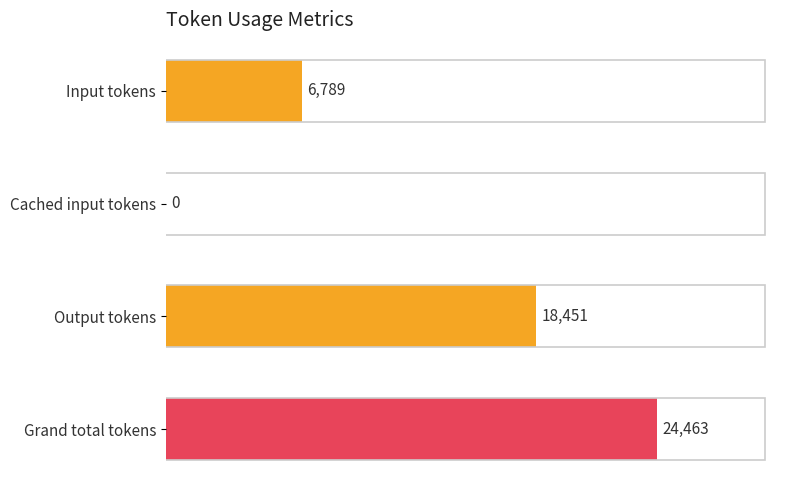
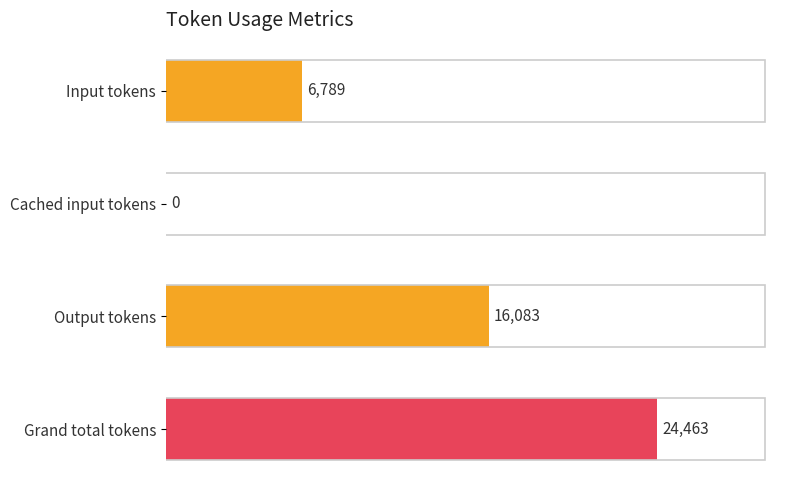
  {
    "Input tokens": "6,789",
    "Cached input tokens": "0",
-   "Output tokens": "18,451",
+   "Output tokens": "16,083",
    "Grand total tokens": "24,463"
  }
